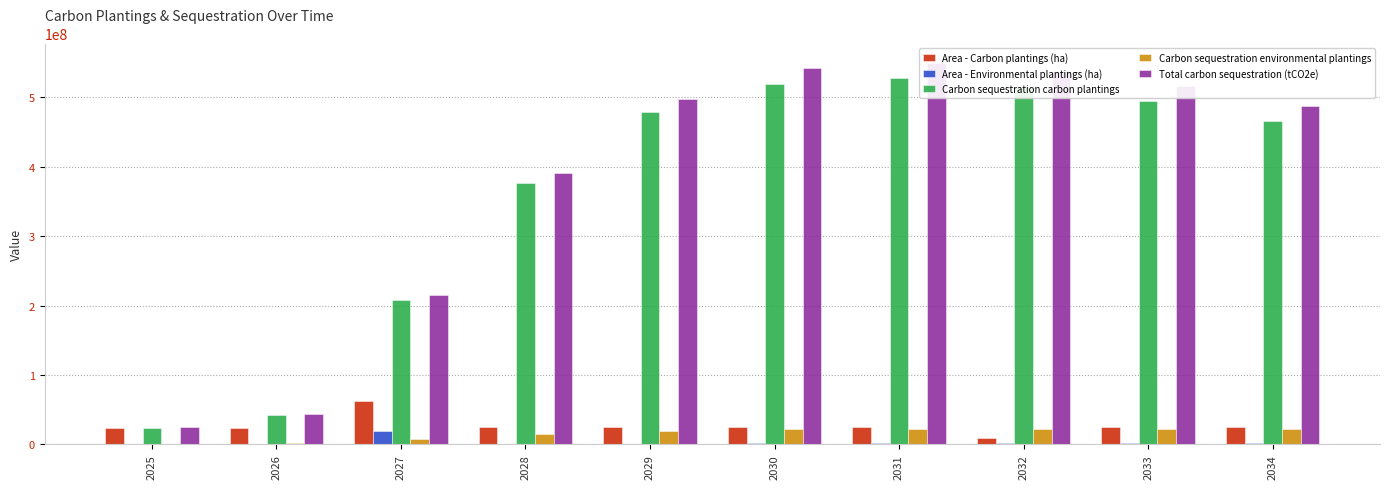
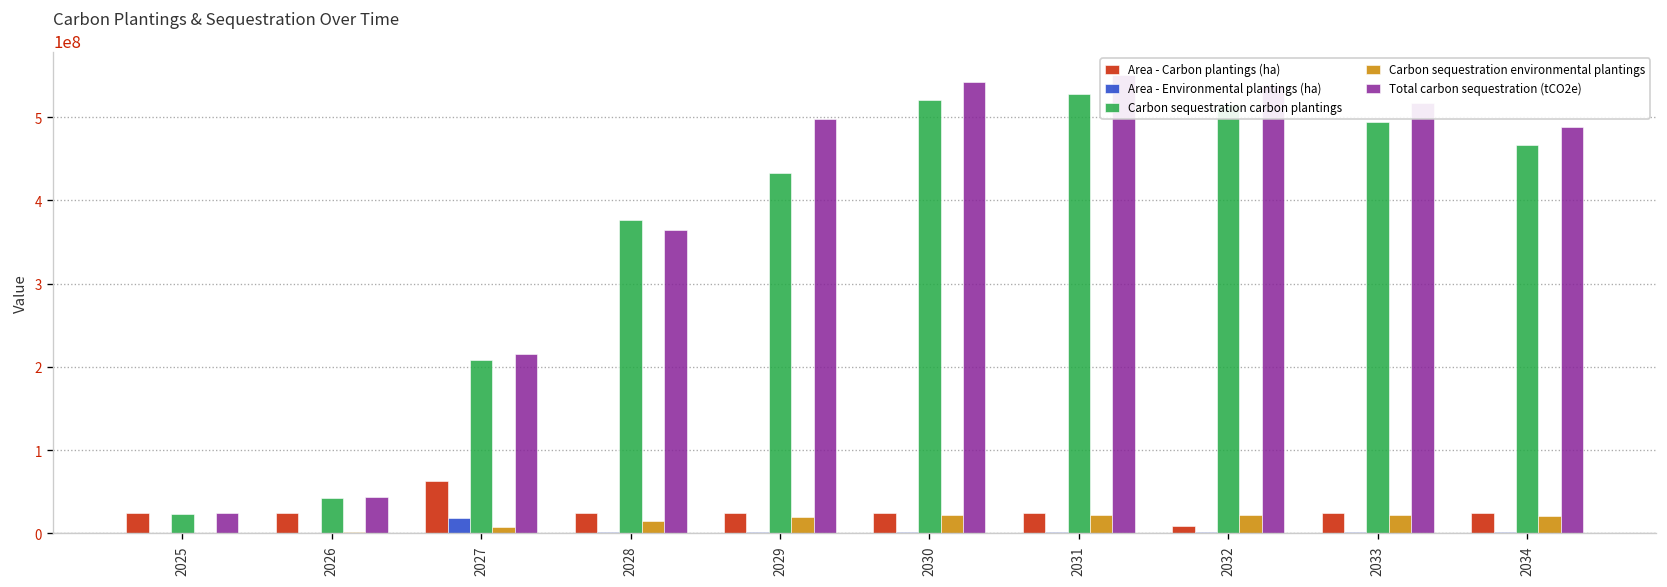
  {
    "Area - Carbon plantings (ha)": {
      "2025": 20000000,
      "2026": 20000000,
      "2027": 60000000,
      "2028": 20000000,
      "2029": 20000000,
      "2030": 20000000,
      "2031": 20000000,
      "2032": 10000000,
      "2033": 20000000,
      "2034": 20000000
    },
    "Area - Environmental plantings (ha)": {
      "2027": 20000000
    },
    "Carbon sequestration carbon plantings": {
      "2025": 20000000,
      "2026": 40000000,
      "2027": 210000000,
      "2028": 380000000,
-     "2029": 480000000,
+     "2029": 430000000,
      "2030": 520000000,
      "2031": 530000000,
      "2033": 490000000,
      "2034": 470000000
    },
    "Carbon sequestration environmental plantings": {
      "2027": 10000000,
      "2028": 10000000,
      "2029": 20000000,
      "2030": 20000000,
      "2031": 20000000,
      "2032": 20000000,
      "2033": 20000000,
      "2034": 20000000
    },
    "Total carbon sequestration (tCO2e)": {
      "2025": 20000000,
      "2026": 40000000,
      "2027": 220000000,
-     "2028": 390000000,
+     "2028": 360000000,
      "2029": 500000000,
      "2030": 540000000,
      "2034": 490000000
    }
  }
